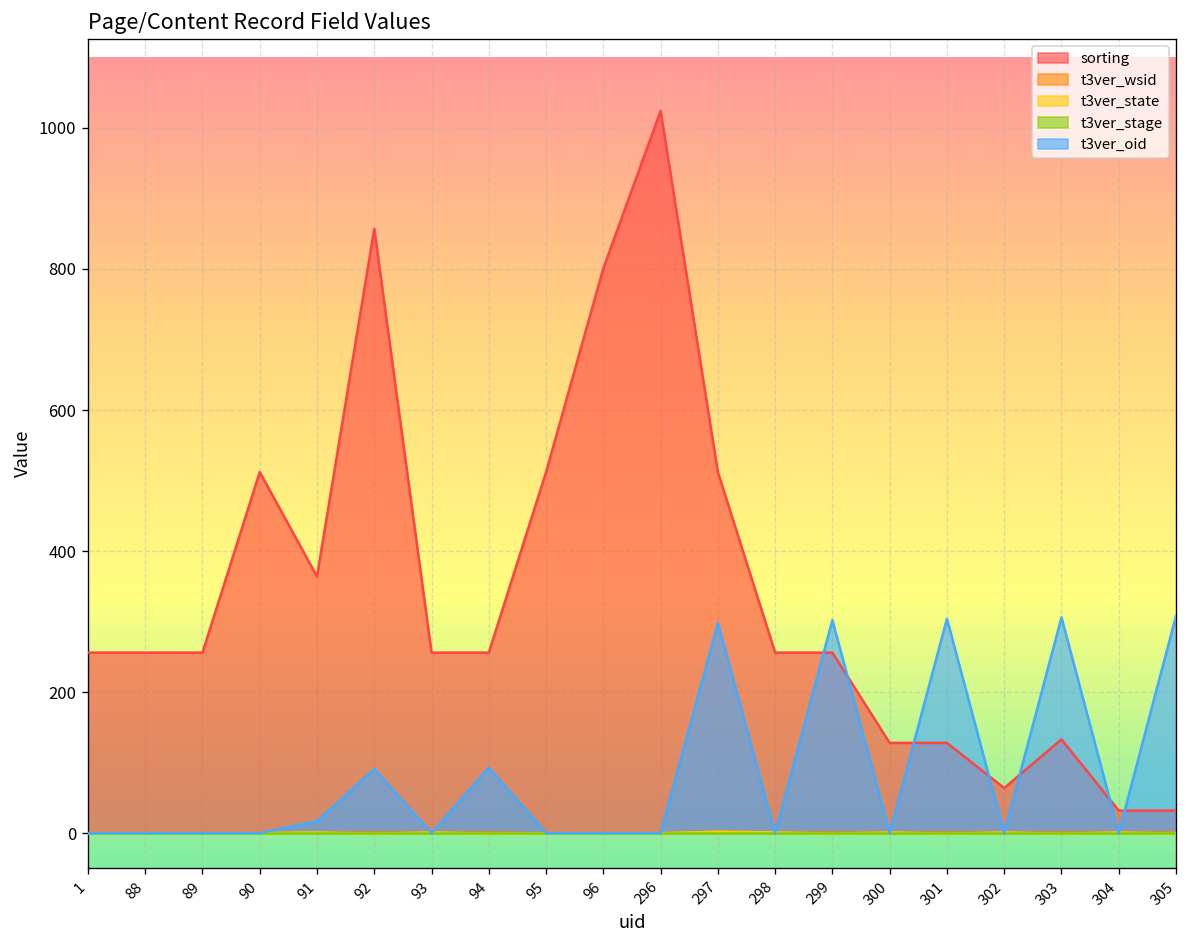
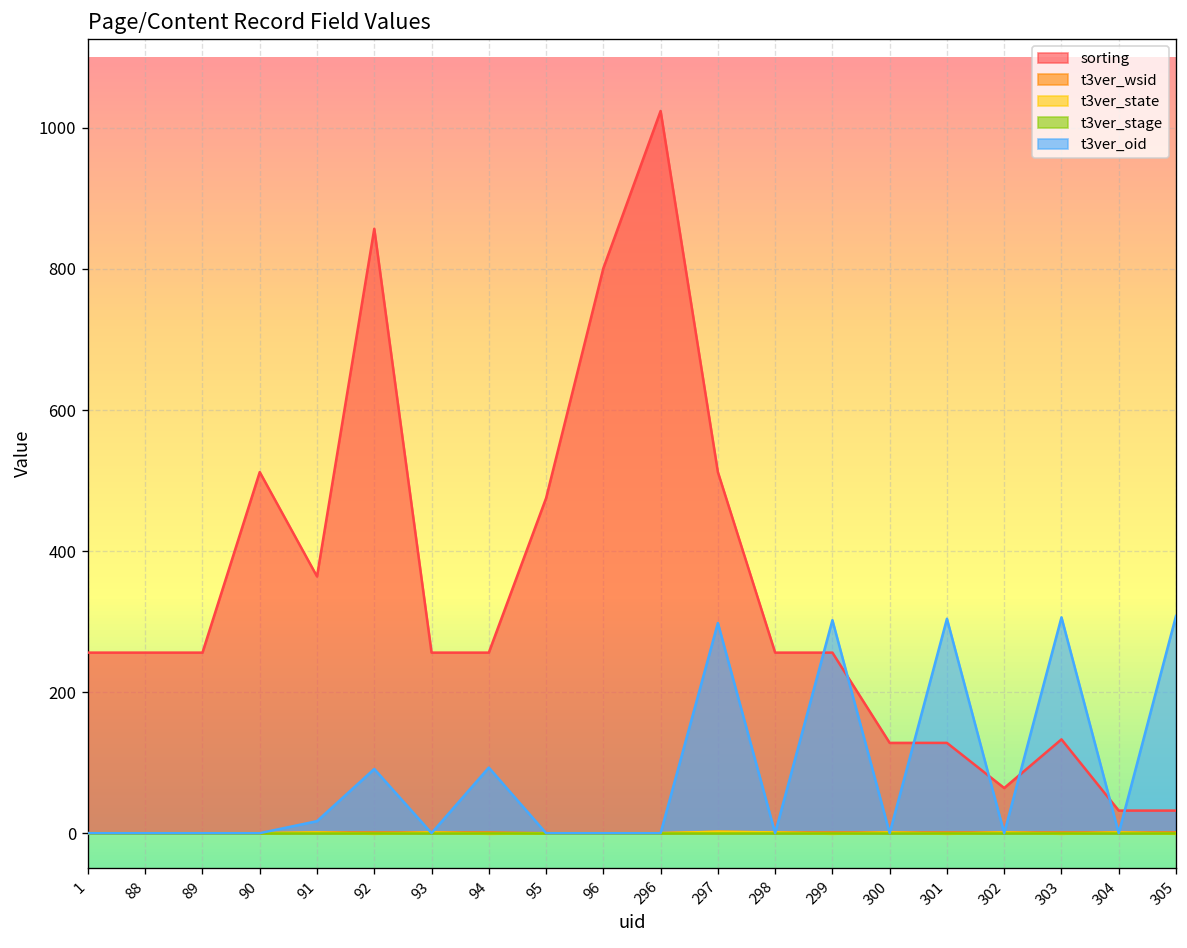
  {
    "sorting": {
      "1": 260,
      "88": 260,
      "89": 260,
      "90": 510,
      "91": 360,
      "92": 860,
      "93": 260,
      "94": 260,
-     "95": 510,
+     "95": 480,
      "96": 800,
      "296": 1020,
      "297": 510,
      "298": 260,
      "299": 260,
      "300": 130,
      "301": 130,
      "302": 60,
      "303": 130,
      "304": 30,
      "305": 30
    },
    "t3ver_oid": {
      "91": 20,
      "92": 90,
      "94": 90,
      "297": 300,
      "299": 300,
      "301": 300,
      "303": 310,
      "305": 310
    }
  }
